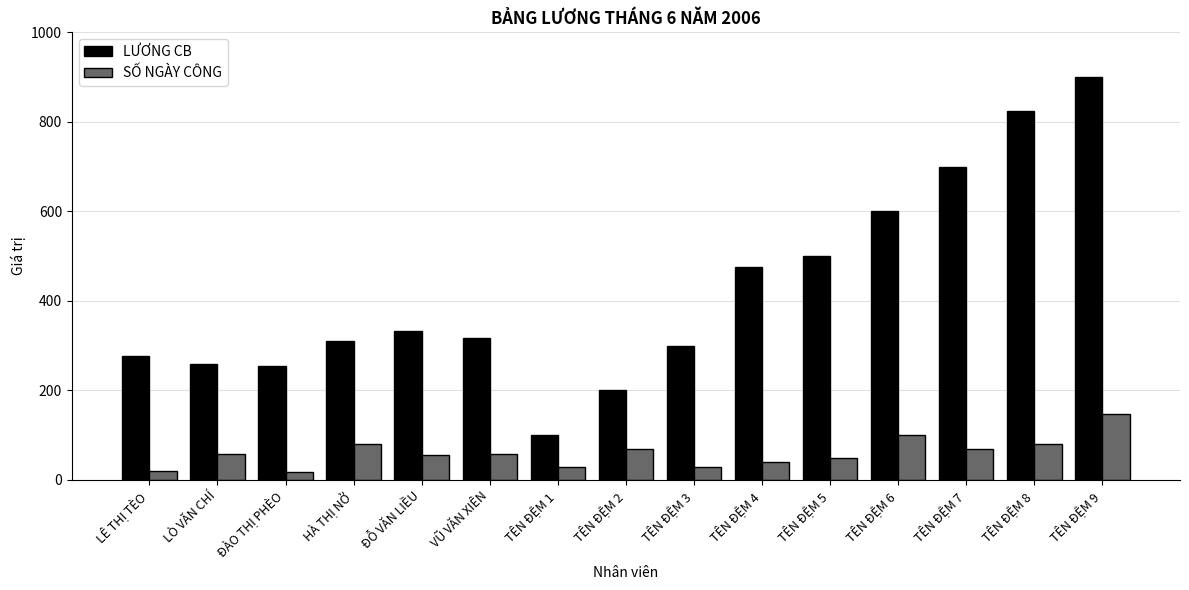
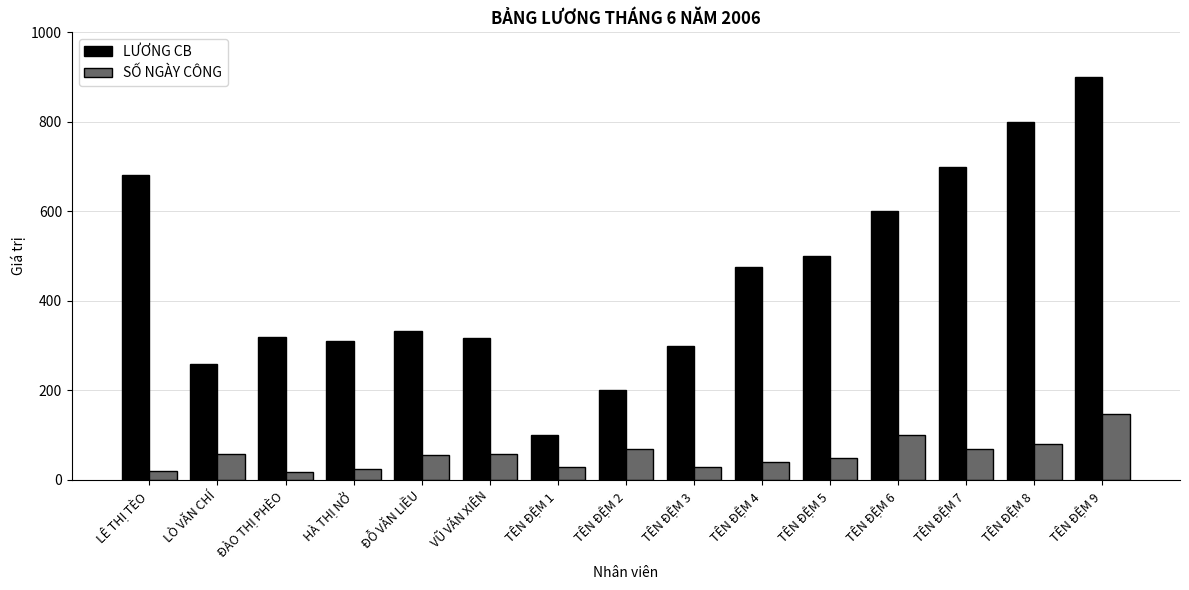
  {
    "LƯƠNG CB": {
-     "LÊ THỊ TÈO": 280,
+     "LÊ THỊ TÈO": 680,
      "LÒ VĂN CHÍ": 260,
-     "ĐÀO THỊ PHÈO": 250,
+     "ĐÀO THỊ PHÈO": 320,
      "HÀ THỊ NỞ": 310,
      "ĐỖ VĂN LIỀU": 330,
      "VŨ VĂN XIÊN": 320,
      "TÊN ĐỆM 1": 100,
      "TÊN ĐỆM 2": 200,
      "TÊN ĐỆM 3": 300,
      "TÊN ĐỆM 4": 480,
      "TÊN ĐỆM 5": 500,
      "TÊN ĐỆM 6": 600,
      "TÊN ĐỆM 7": 700,
-     "TÊN ĐỆM 8": 830,
+     "TÊN ĐỆM 8": 800,
      "TÊN ĐỆM 9": 900
    },
    "SỐ NGÀY CÔNG": {
      "LÊ THỊ TÈO": 20,
      "LÒ VĂN CHÍ": 60,
      "ĐÀO THỊ PHÈO": 20,
-     "HÀ THỊ NỞ": 80,
+     "HÀ THỊ NỞ": 20,
      "ĐỖ VĂN LIỀU": 60,
      "VŨ VĂN XIÊN": 60,
      "TÊN ĐỆM 1": 30,
      "TÊN ĐỆM 2": 70,
      "TÊN ĐỆM 3": 30,
      "TÊN ĐỆM 4": 40,
      "TÊN ĐỆM 5": 50,
      "TÊN ĐỆM 6": 100,
      "TÊN ĐỆM 7": 70,
      "TÊN ĐỆM 8": 80,
      "TÊN ĐỆM 9": 150
    }
  }
